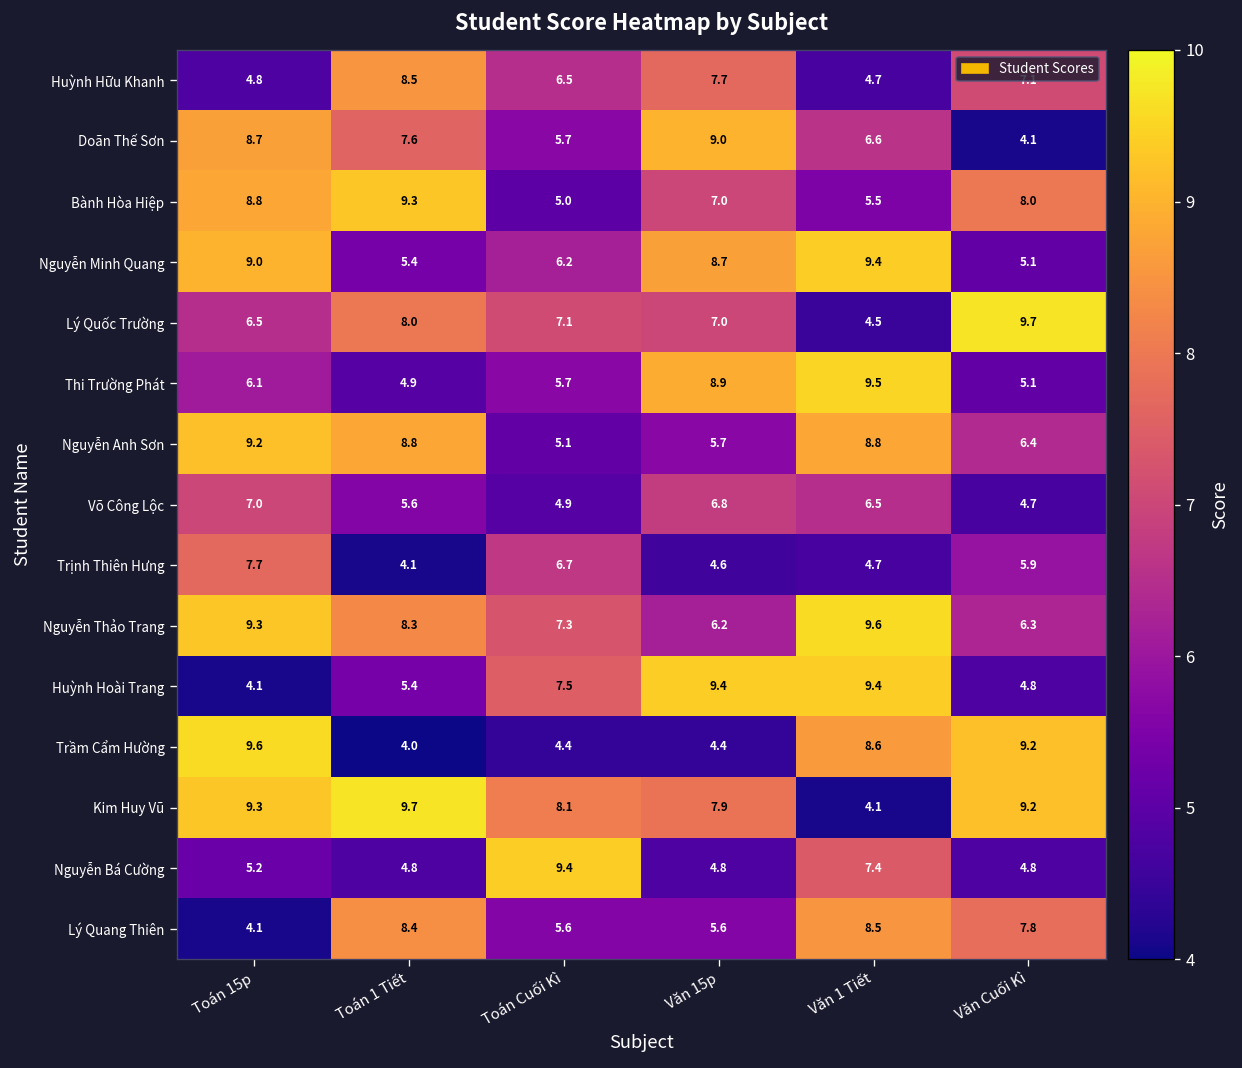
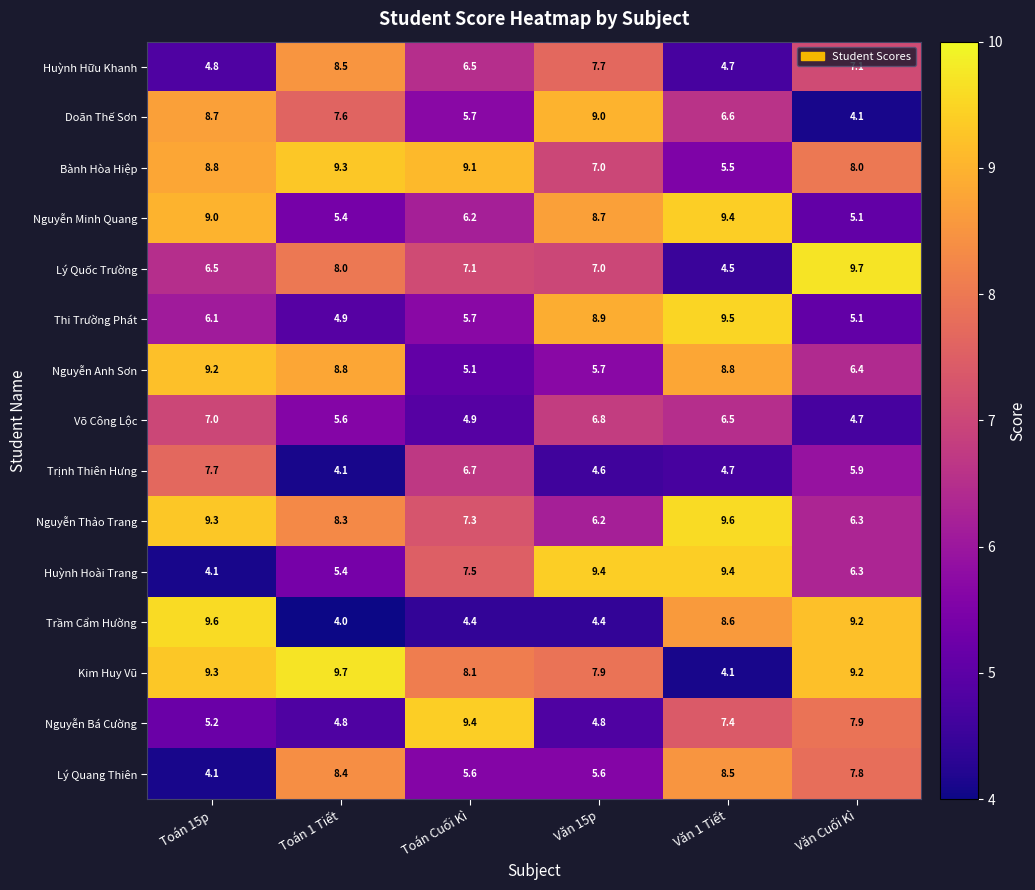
  {
    "Huỳnh Hữu Khanh": {
      "Toán 15p": 4.8,
      "Toán 1 Tiết": 8.5,
      "Toán Cuối Kì": 6.5,
      "Văn 15p": 7.7,
      "Văn 1 Tiết": 4.7
    },
    "Doãn Thế Sơn": {
      "Toán 15p": 8.7,
      "Toán 1 Tiết": 7.6,
      "Toán Cuối Kì": 5.7,
      "Văn 15p": 9.0,
      "Văn 1 Tiết": 6.6,
      "Văn Cuối Kì": 4.1
    },
    "Bành Hòa Hiệp": {
      "Toán 15p": 8.8,
      "Toán 1 Tiết": 9.3,
-     "Toán Cuối Kì": 5.0,
+     "Toán Cuối Kì": 9.1,
      "Văn 15p": 7.0,
      "Văn 1 Tiết": 5.5,
      "Văn Cuối Kì": 8.0
    },
    "Nguyễn Minh Quang": {
      "Toán 15p": 9.0,
      "Toán 1 Tiết": 5.4,
      "Toán Cuối Kì": 6.2,
      "Văn 15p": 8.7,
      "Văn 1 Tiết": 9.4,
      "Văn Cuối Kì": 5.1
    },
    "Lý Quốc Trường": {
      "Toán 15p": 6.5,
      "Toán 1 Tiết": 8.0,
      "Toán Cuối Kì": 7.1,
      "Văn 15p": 7.0,
      "Văn 1 Tiết": 4.5,
      "Văn Cuối Kì": 9.7
    },
    "Thi Trường Phát": {
      "Toán 15p": 6.1,
      "Toán 1 Tiết": 4.9,
      "Toán Cuối Kì": 5.7,
      "Văn 15p": 8.9,
      "Văn 1 Tiết": 9.5,
      "Văn Cuối Kì": 5.1
    },
    "Nguyễn Anh Sơn": {
      "Toán 15p": 9.2,
      "Toán 1 Tiết": 8.8,
      "Toán Cuối Kì": 5.1,
      "Văn 15p": 5.7,
      "Văn 1 Tiết": 8.8,
      "Văn Cuối Kì": 6.4
    },
    "Võ Công Lộc": {
      "Toán 15p": 7.0,
      "Toán 1 Tiết": 5.6,
      "Toán Cuối Kì": 4.9,
      "Văn 15p": 6.8,
      "Văn 1 Tiết": 6.5,
      "Văn Cuối Kì": 4.7
    },
    "Trịnh Thiên Hưng": {
      "Toán 15p": 7.7,
      "Toán 1 Tiết": 4.1,
      "Toán Cuối Kì": 6.7,
      "Văn 15p": 4.6,
      "Văn 1 Tiết": 4.7,
      "Văn Cuối Kì": 5.9
    },
    "Nguyễn Thảo Trang": {
      "Toán 15p": 9.3,
      "Toán 1 Tiết": 8.3,
      "Toán Cuối Kì": 7.3,
      "Văn 15p": 6.2,
      "Văn 1 Tiết": 9.6,
      "Văn Cuối Kì": 6.3
    },
    "Huỳnh Hoài Trang": {
      "Toán 15p": 4.1,
      "Toán 1 Tiết": 5.4,
      "Toán Cuối Kì": 7.5,
      "Văn 15p": 9.4,
      "Văn 1 Tiết": 9.4,
-     "Văn Cuối Kì": 4.8
+     "Văn Cuối Kì": 6.3
    },
    "Trầm Cẩm Hường": {
      "Toán 15p": 9.6,
      "Toán 1 Tiết": 4.0,
      "Toán Cuối Kì": 4.4,
      "Văn 15p": 4.4,
      "Văn 1 Tiết": 8.6,
      "Văn Cuối Kì": 9.2
    },
    "Kim Huy Vũ": {
      "Toán 15p": 9.3,
      "Toán 1 Tiết": 9.7,
      "Toán Cuối Kì": 8.1,
      "Văn 15p": 7.9,
      "Văn 1 Tiết": 4.1,
      "Văn Cuối Kì": 9.2
    },
    "Nguyễn Bá Cường": {
      "Toán 15p": 5.2,
      "Toán 1 Tiết": 4.8,
      "Toán Cuối Kì": 9.4,
      "Văn 15p": 4.8,
      "Văn 1 Tiết": 7.4,
-     "Văn Cuối Kì": 4.8
+     "Văn Cuối Kì": 7.9
    },
    "Lý Quang Thiên": {
      "Toán 15p": 4.1,
      "Toán 1 Tiết": 8.4,
      "Toán Cuối Kì": 5.6,
      "Văn 15p": 5.6,
      "Văn 1 Tiết": 8.5,
      "Văn Cuối Kì": 7.8
    }
  }
